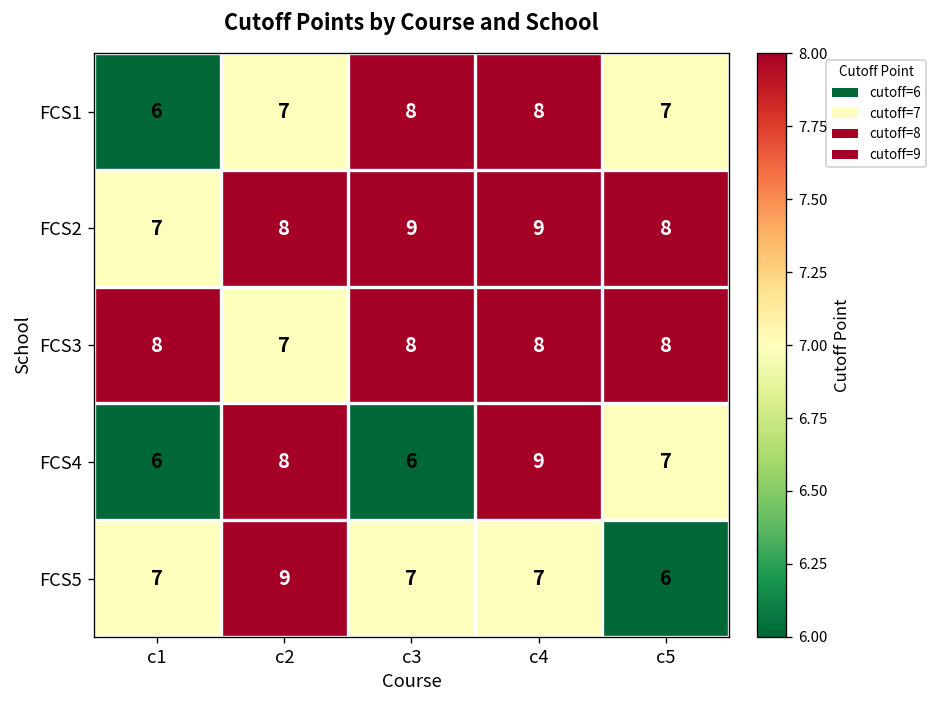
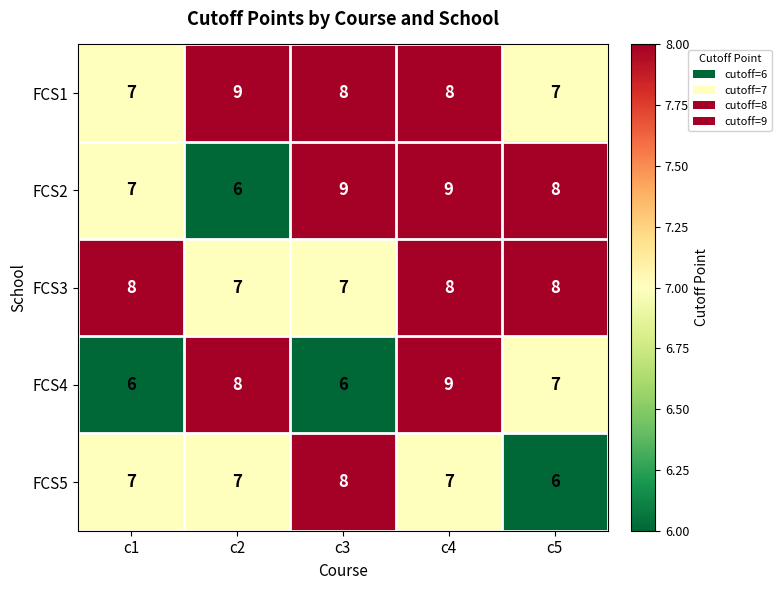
  {
    "FCS1": {
-     "c1": 6,
-     "c2": 7,
+     "c1": 7,
+     "c2": 9,
      "c3": 8,
      "c4": 8,
      "c5": 7
    },
    "FCS2": {
      "c1": 7,
-     "c2": 8,
+     "c2": 6,
      "c3": 9,
      "c4": 9,
      "c5": 8
    },
    "FCS3": {
      "c1": 8,
      "c2": 7,
-     "c3": 8,
+     "c3": 7,
      "c4": 8,
      "c5": 8
    },
    "FCS4": {
      "c1": 6,
      "c2": 8,
      "c3": 6,
      "c4": 9,
      "c5": 7
    },
    "FCS5": {
      "c1": 7,
-     "c2": 9,
-     "c3": 7,
+     "c2": 7,
+     "c3": 8,
      "c4": 7,
      "c5": 6
    }
  }
